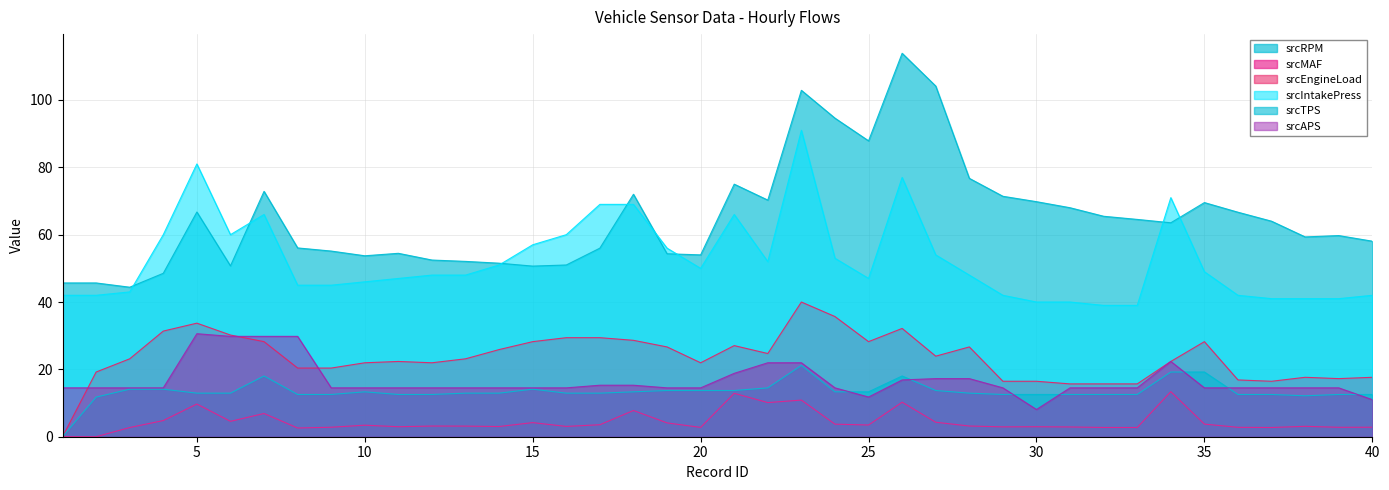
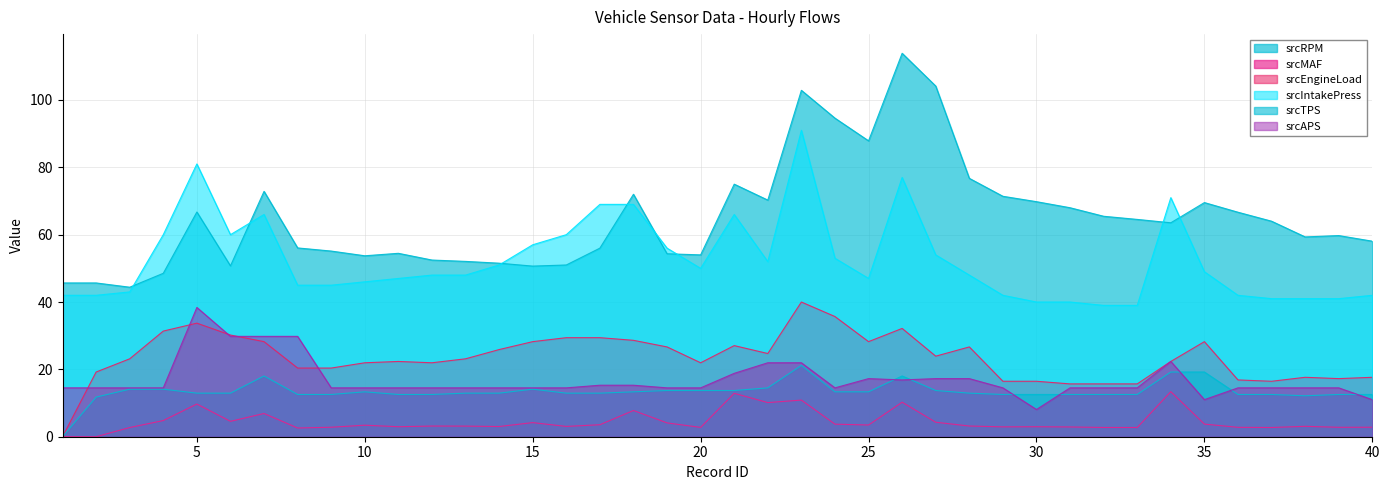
  {
    "srcAPS": {
-     "5": 31,
+     "5": 38,
      "10": 15,
      "20": 15,
-     "25": 12,
+     "25": 17,
      "30": 8,
-     "35": 15,
+     "35": 11,
      "40": 11
    }
  }
